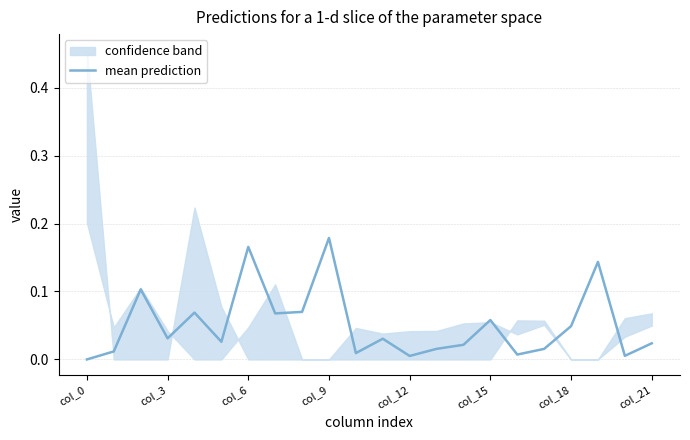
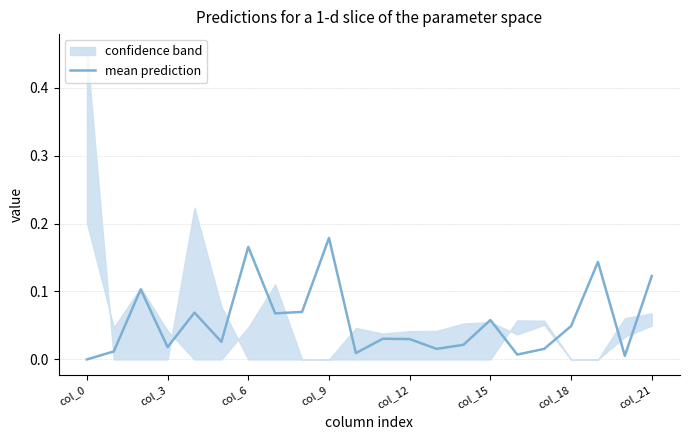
  {
    "mean prediction": {
      "col_0": 0.00,
-     "col_3": 0.03,
+     "col_3": 0.02,
      "col_6": 0.17,
      "col_9": 0.18,
-     "col_12": 0.01,
+     "col_12": 0.03,
      "col_18": 0.05,
-     "col_21": 0.02
+     "col_21": 0.12
    }
  }
